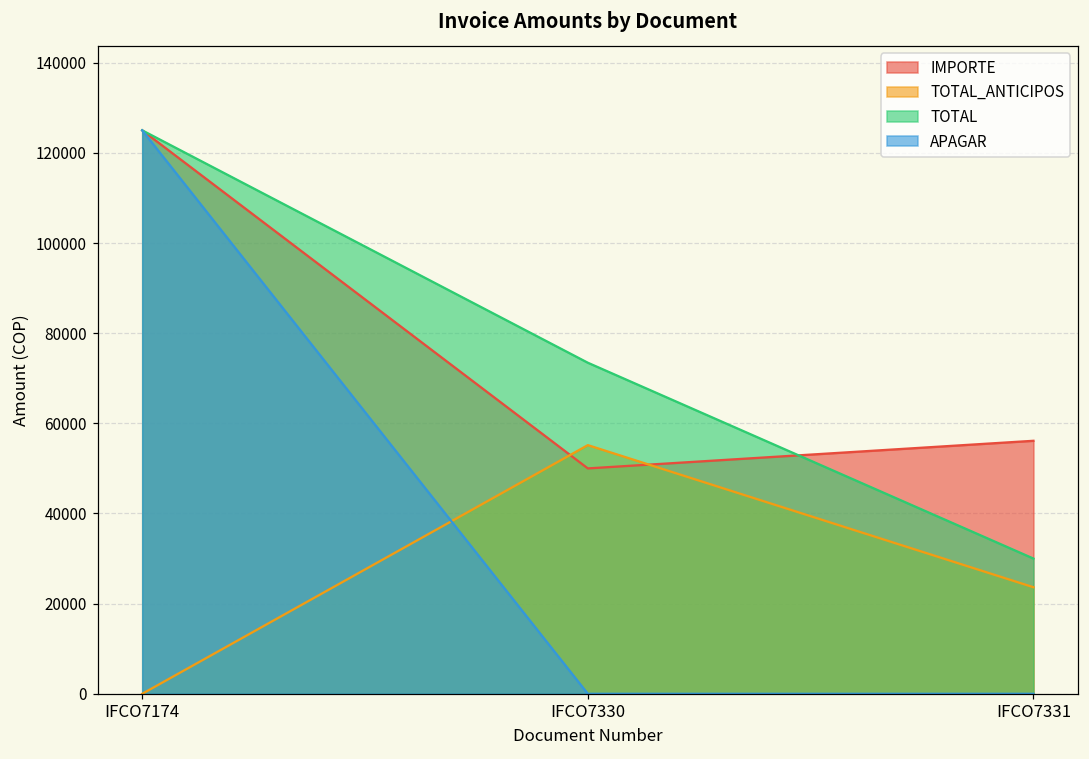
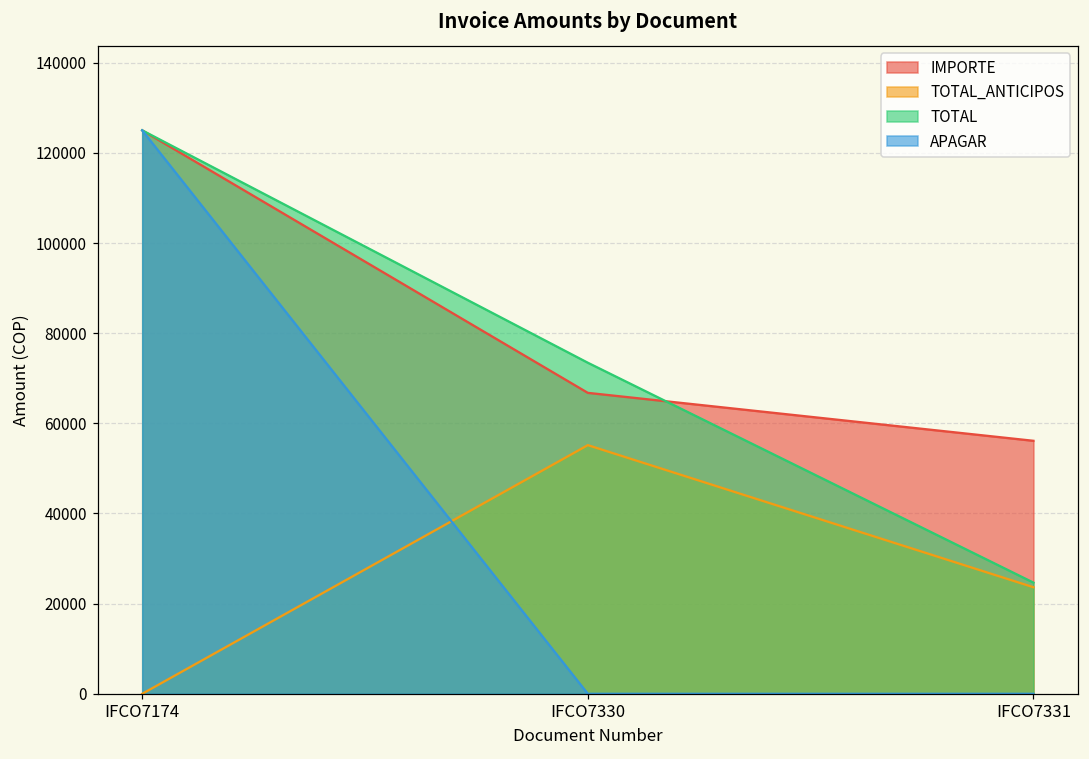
  {
    "IMPORTE": {
-     "IFCO7330": 50000,
+     "IFCO7330": 67000,
      "IFCO7331": 56000
    },
    "TOTAL_ANTICIPOS": {
      "IFCO7174": 0,
      "IFCO7330": 55000,
      "IFCO7331": 24000
    },
    "TOTAL": {
      "IFCO7330": 73000,
-     "IFCO7331": 30000
+     "IFCO7331": 25000
    },
    "APAGAR": {
      "IFCO7330": 0,
      "IFCO7331": 0
    }
  }
